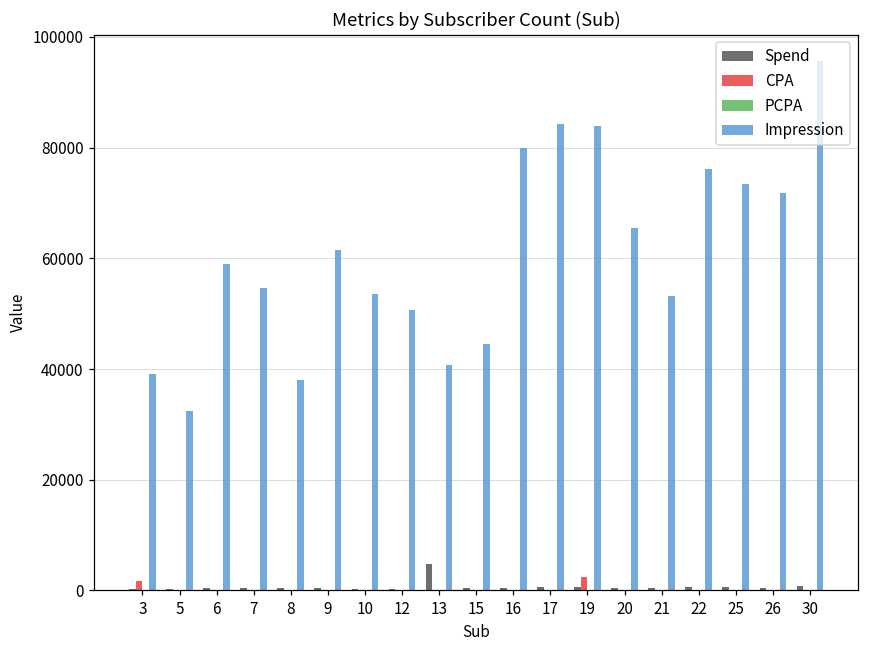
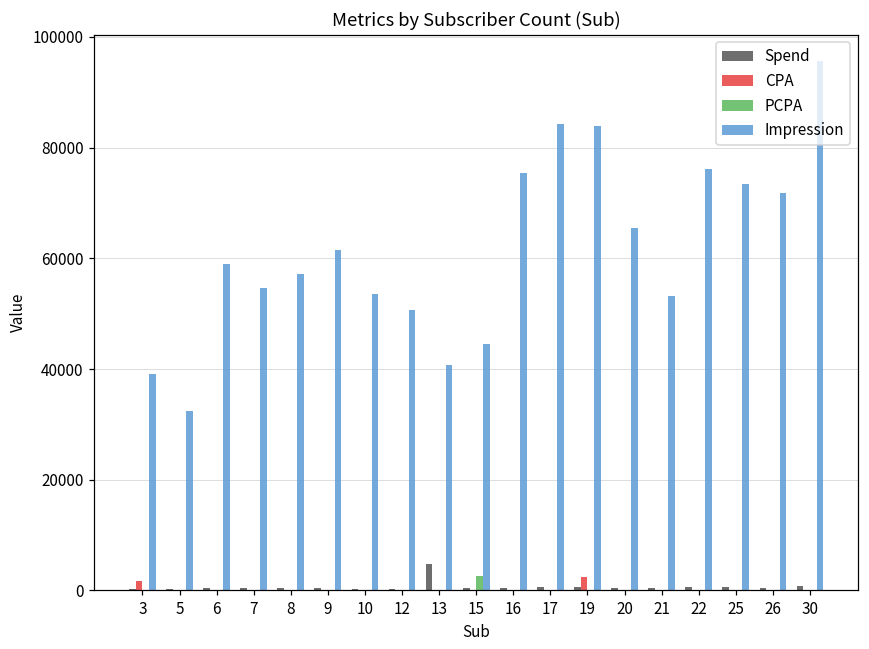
  {
    "Spend": {
      "13": 5000,
      "16": 1000,
      "17": 1000,
      "19": 1000,
      "22": 1000,
      "25": 1000,
      "26": 1000,
      "30": 1000
    },
    "CPA": {
      "3": 2000,
      "19": 2000
    },
    "PCPA": {
-     "15": 0
+     "15": 3000
    },
    "Impression": {
      "3": 39000,
      "5": 32000,
      "6": 59000,
      "7": 55000,
-     "8": 38000,
+     "8": 57000,
      "9": 62000,
      "10": 54000,
      "12": 51000,
      "13": 41000,
      "15": 45000,
-     "16": 80000,
+     "16": 75000,
      "17": 84000,
      "19": 84000,
      "20": 65000,
      "21": 53000,
      "22": 76000,
      "25": 73000,
      "26": 72000
    }
  }
